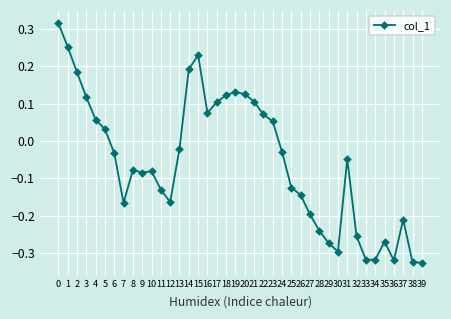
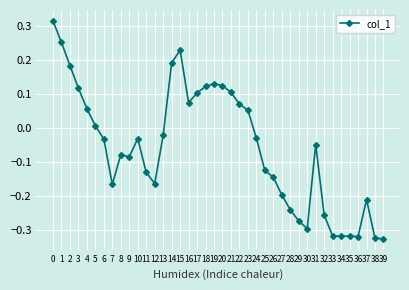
  {
    "0": 0.31,
    "1": 0.25,
    "2": 0.18,
    "3": 0.12,
    "4": 0.06,
-   "5": 0.03,
+   "5": 0.01,
    "6": -0.03,
    "7": -0.16,
    "8": -0.08,
    "9": -0.08,
-   "10": -0.08,
+   "10": -0.03,
    "11": -0.13,
    "12": -0.16,
    "13": -0.02,
    "14": 0.19,
    "15": 0.23,
    "16": 0.08,
    "17": 0.10,
    "18": 0.12,
    "19": 0.13,
    "20": 0.13,
    "21": 0.11,
    "22": 0.07,
    "23": 0.05,
    "24": -0.03,
    "25": -0.12,
    "26": -0.14,
    "27": -0.20,
    "28": -0.24,
    "29": -0.27,
    "30": -0.30,
    "31": -0.05,
    "32": -0.25,
    "33": -0.32,
    "34": -0.32,
-   "35": -0.27,
+   "35": -0.32,
    "36": -0.32,
    "37": -0.21,
    "38": -0.32,
    "39": -0.32
  }
